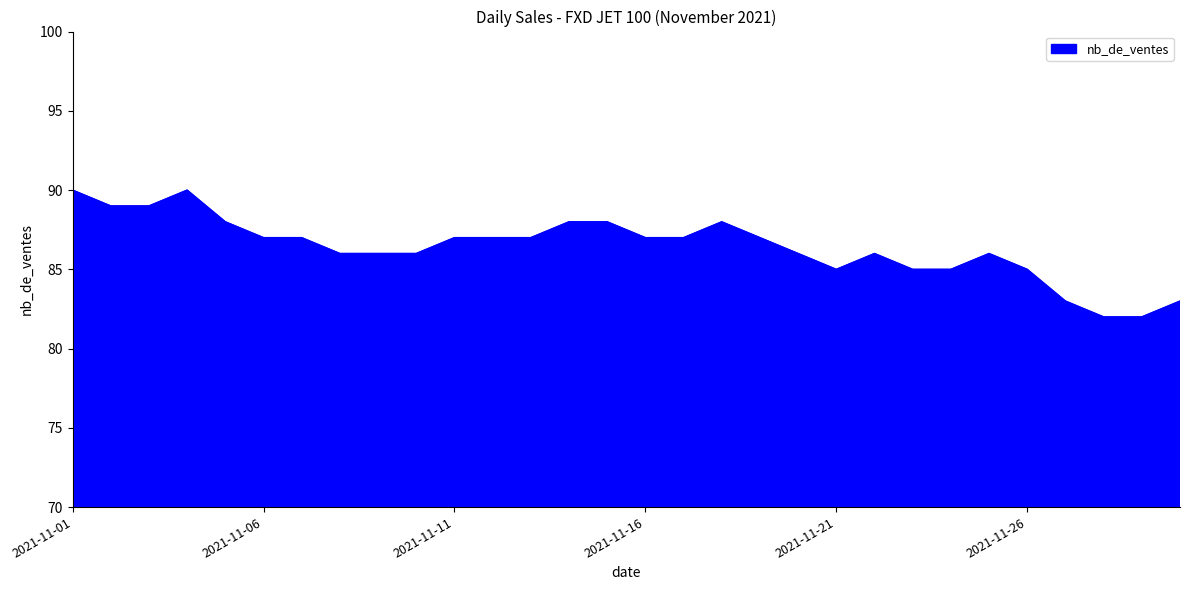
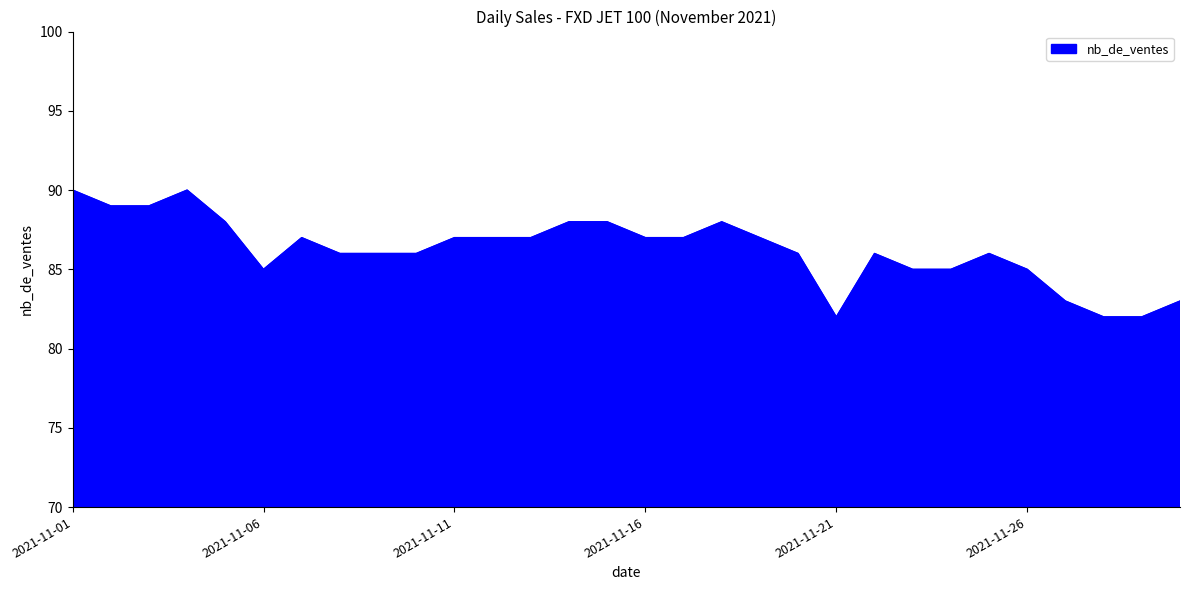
  {
    "2021-11-01": 90,
-   "2021-11-06": 87,
+   "2021-11-06": 85,
    "2021-11-11": 87,
    "2021-11-16": 87,
-   "2021-11-21": 85,
+   "2021-11-21": 82,
    "2021-11-26": 85
  }
